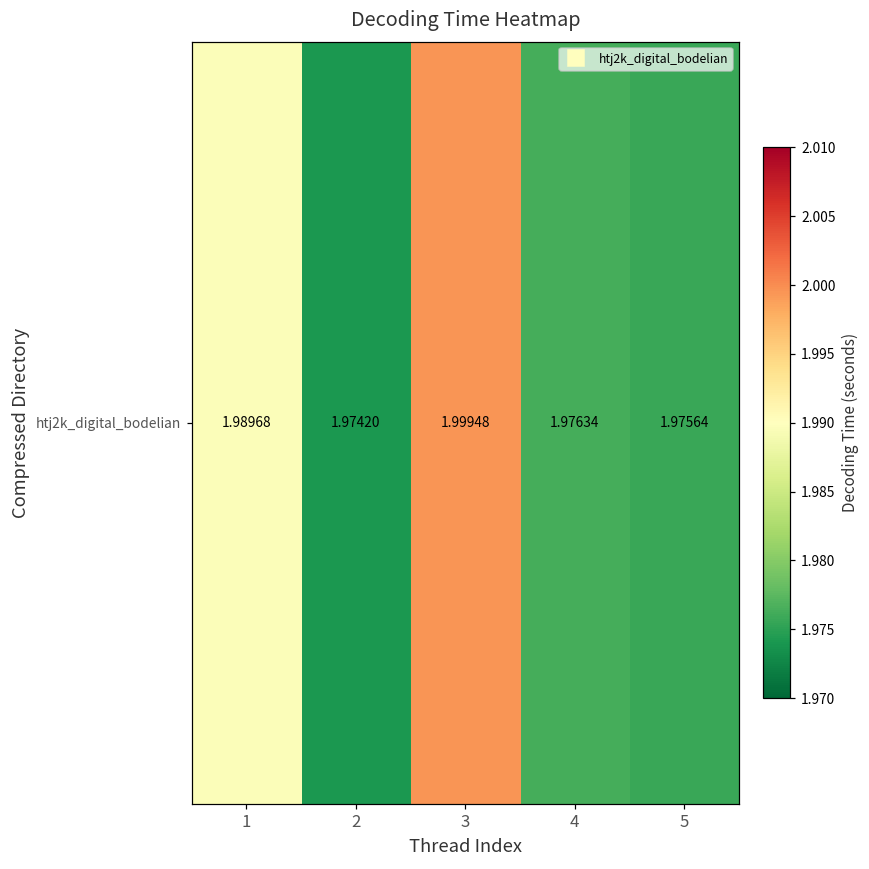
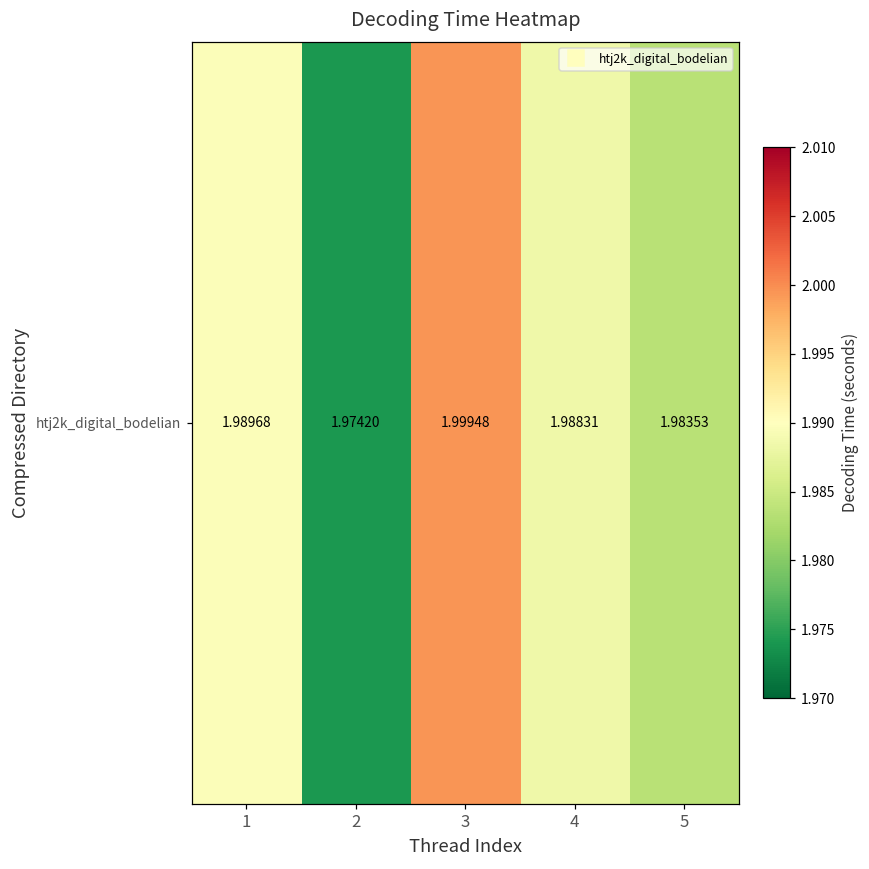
  {
    "htj2k_digital_bodelian": {
      "1": 1.98968,
      "2": 1.97420,
      "3": 1.99948,
-     "4": 1.97634,
-     "5": 1.97564
+     "4": 1.98831,
+     "5": 1.98353
    }
  }
